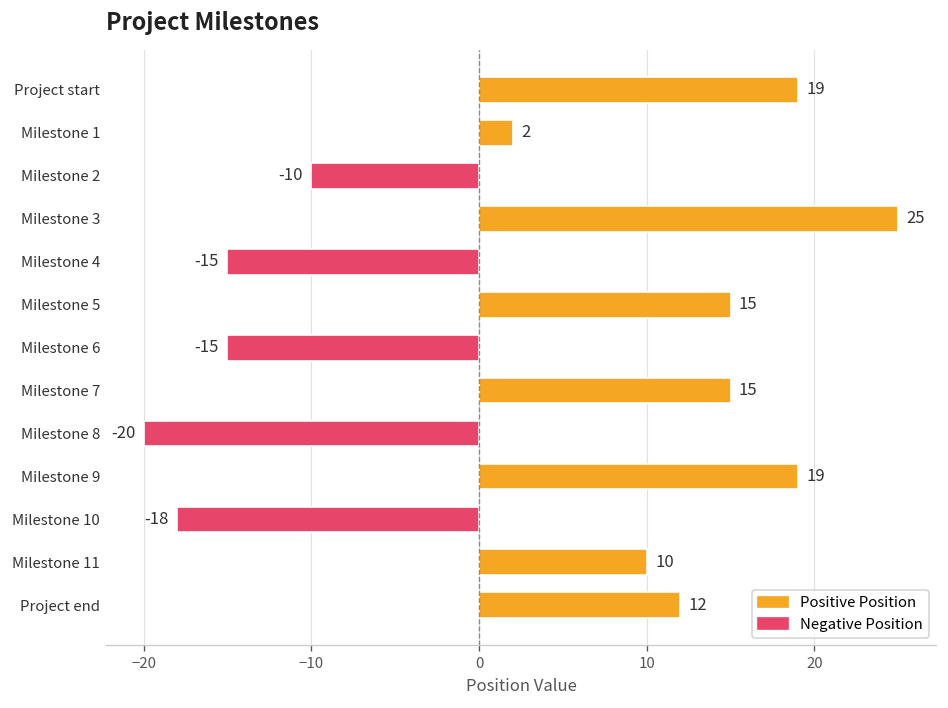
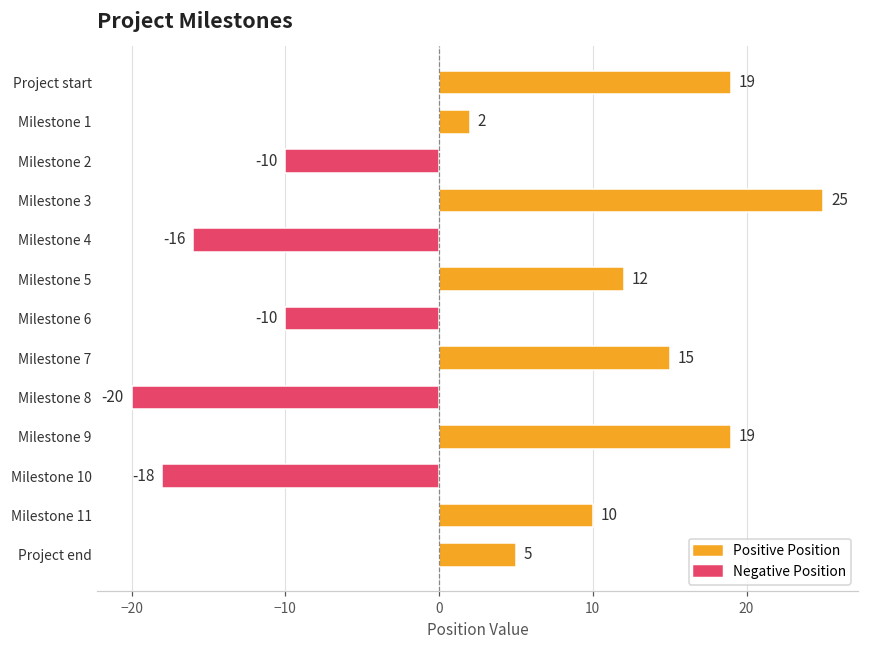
  {
    "Project start": 19,
    "Milestone 1": 2,
    "Milestone 2": -10,
    "Milestone 3": 25,
-   "Milestone 4": -15,
-   "Milestone 5": 15,
-   "Milestone 6": -15,
+   "Milestone 4": -16,
+   "Milestone 5": 12,
+   "Milestone 6": -10,
    "Milestone 7": 15,
    "Milestone 8": -20,
    "Milestone 9": 19,
    "Milestone 10": -18,
    "Milestone 11": 10,
-   "Project end": 12
+   "Project end": 5
  }
